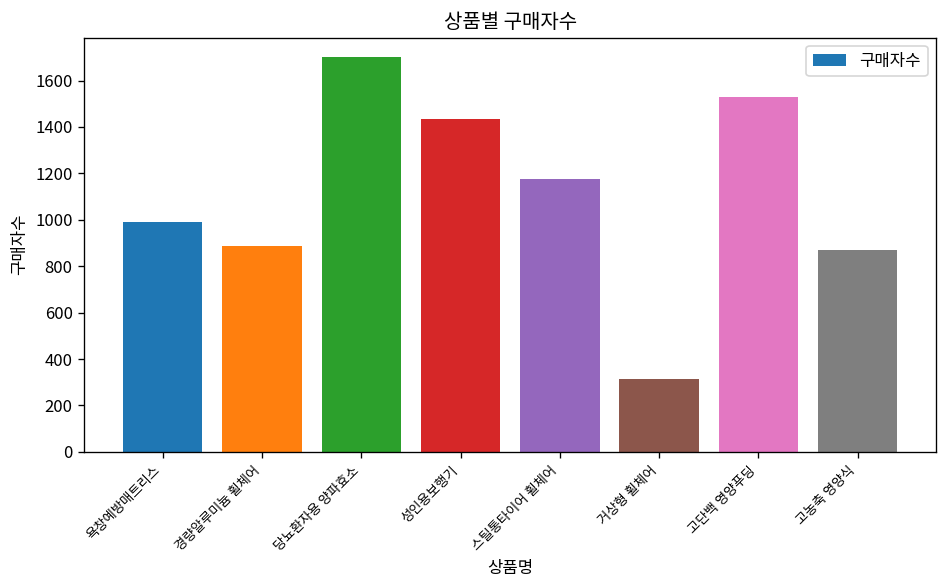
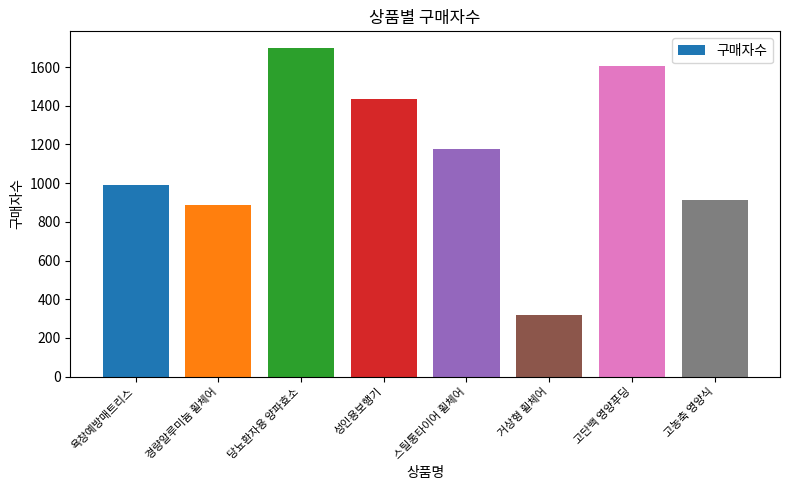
  {
    "욕창예방매트리스": 990,
    "경량알루미늄 휠체어": 890,
    "당뇨환자용 양파효소": 1700,
    "성인용보행기": 1440,
    "스틸통타이어 휠체어": 1180,
    "거상형 휠체어": 320,
-   "고단백 영양푸딩": 1530,
-   "고농축 영양식": 870
+   "고단백 영양푸딩": 1610,
+   "고농축 영양식": 910
  }
